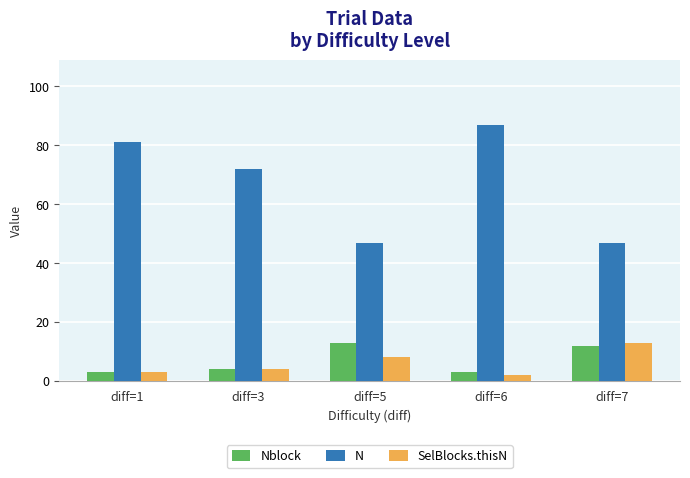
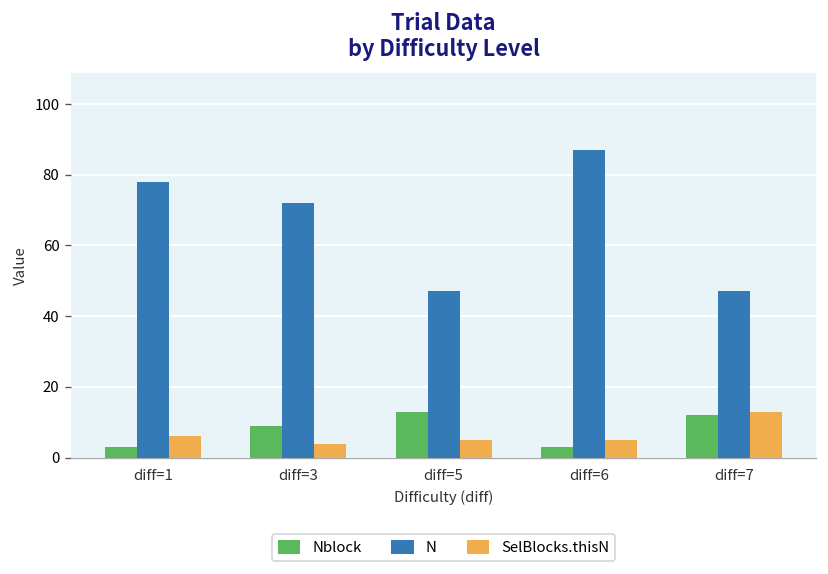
  {
    "Nblock": {
      "diff=1": 3,
-     "diff=3": 4,
+     "diff=3": 9,
      "diff=5": 13,
      "diff=6": 3,
      "diff=7": 12
    },
    "N": {
-     "diff=1": 81,
+     "diff=1": 78,
      "diff=3": 72,
      "diff=5": 47,
      "diff=6": 87,
      "diff=7": 47
    },
    "SelBlocks.thisN": {
-     "diff=1": 3,
+     "diff=1": 6,
      "diff=3": 4,
-     "diff=5": 8,
-     "diff=6": 2,
+     "diff=5": 5,
+     "diff=6": 5,
      "diff=7": 13
    }
  }
